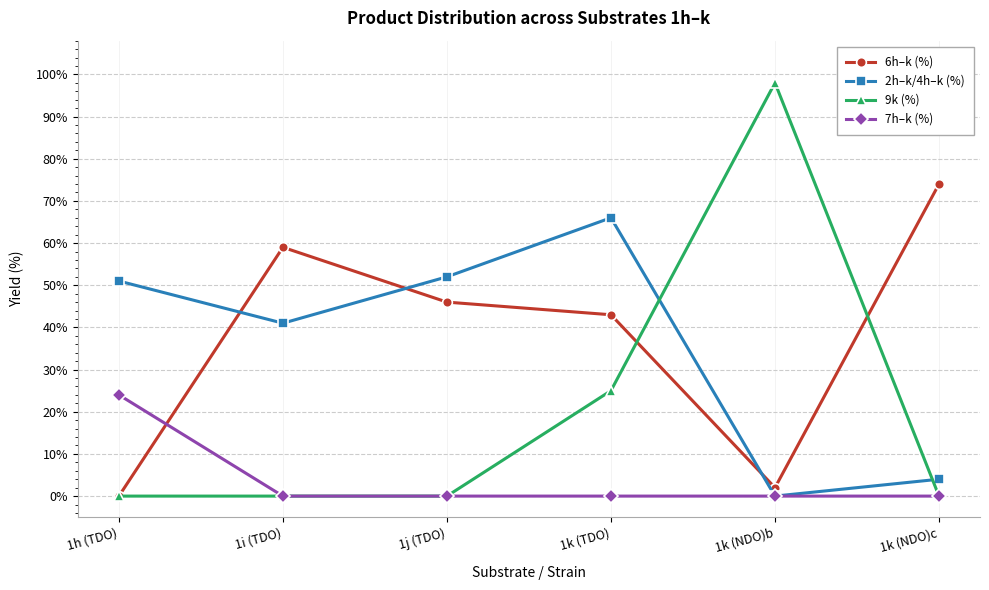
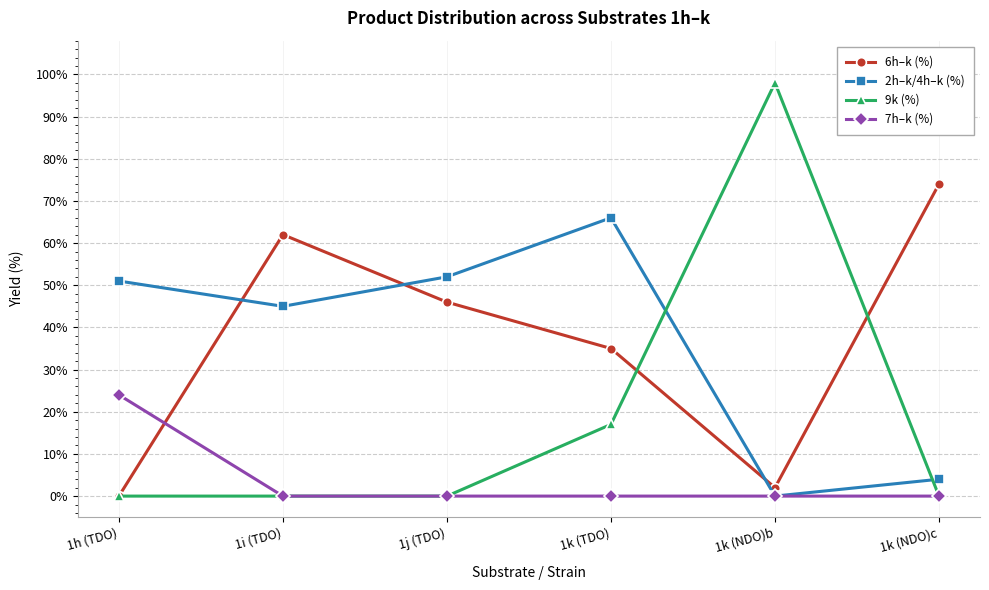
  {
    "6h–k (%)": {
-     "1i (TDO)": "59%",
+     "1i (TDO)": "62%",
      "1j (TDO)": "46%",
-     "1k (TDO)": "43%",
+     "1k (TDO)": "35%",
      "1k (NDO)b": "2%",
      "1k (NDO)c": "74%"
    },
    "2h–k/4h–k (%)": {
      "1h (TDO)": "51%",
-     "1i (TDO)": "41%",
+     "1i (TDO)": "45%",
      "1j (TDO)": "52%",
      "1k (TDO)": "66%",
      "1k (NDO)c": "4%"
    },
    "9k (%)": {
-     "1k (TDO)": "25%",
+     "1k (TDO)": "17%",
      "1k (NDO)b": "98%"
    },
    "7h–k (%)": {
      "1h (TDO)": "24%",
      "1k (TDO)": "0%"
    }
  }
